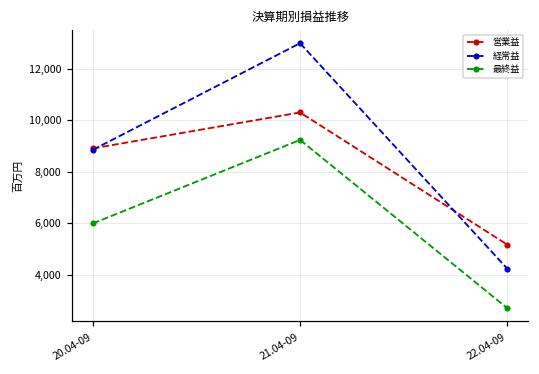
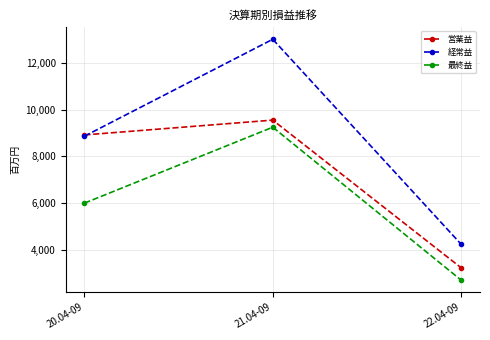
  {
    "営業益": {
-     "21.04-09": "10,300",
-     "22.04-09": "5,200"
+     "21.04-09": "9,500",
+     "22.04-09": "3,200"
    },
    "経常益": {
      "21.04-09": "13,000",
      "22.04-09": "4,200"
    },
    "最終益": {
      "20.04-09": "6,000",
      "21.04-09": "9,200",
      "22.04-09": "2,700"
    }
  }
